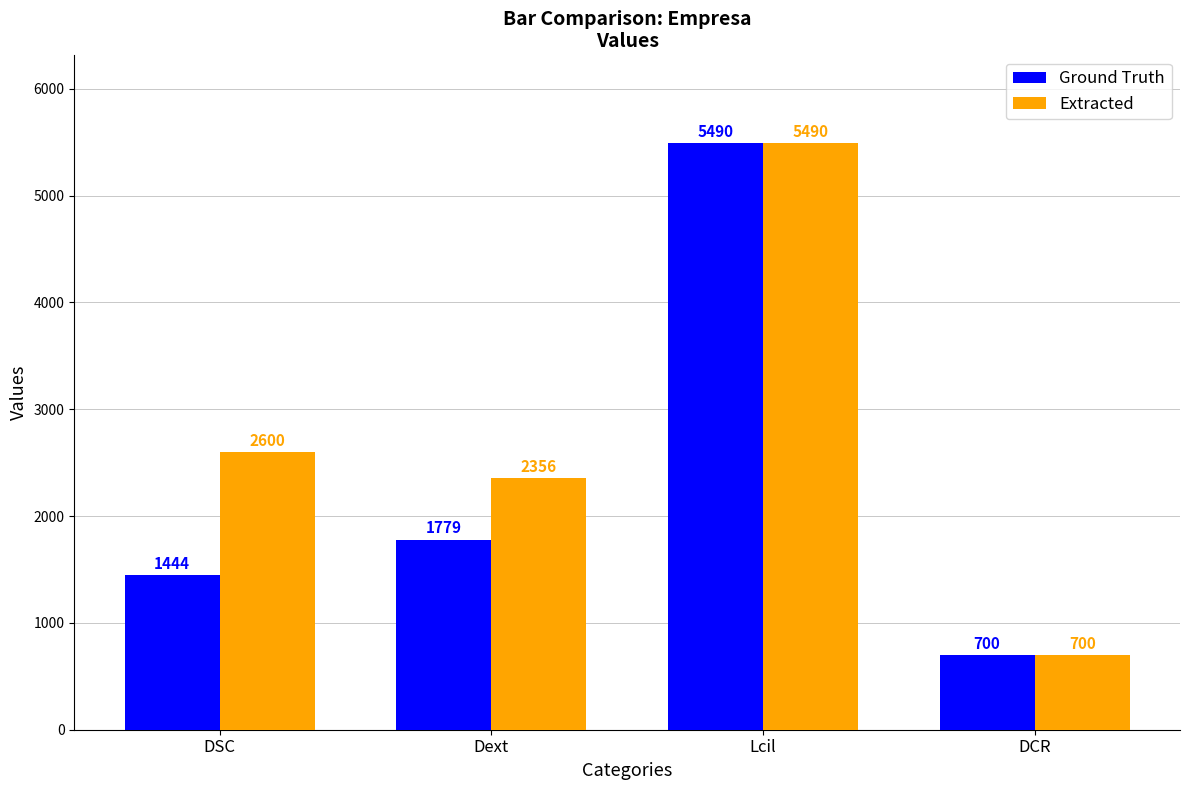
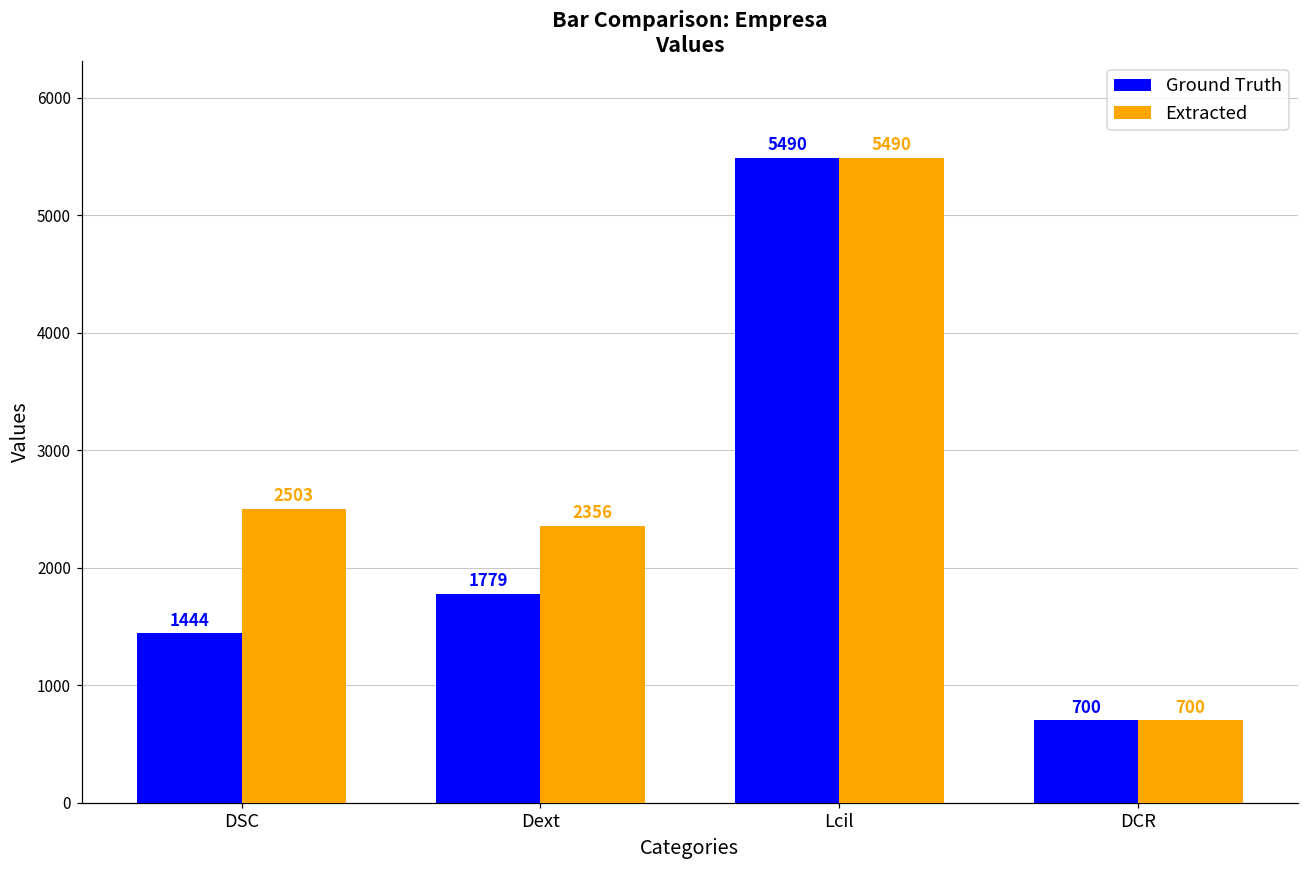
  {
    "Ground Truth": {
      "DSC": 1444,
      "Dext": 1779,
      "Lcil": 5490,
      "DCR": 700
    },
    "Extracted": {
-     "DSC": 2600,
+     "DSC": 2503,
      "Dext": 2356,
      "Lcil": 5490,
      "DCR": 700
    }
  }
